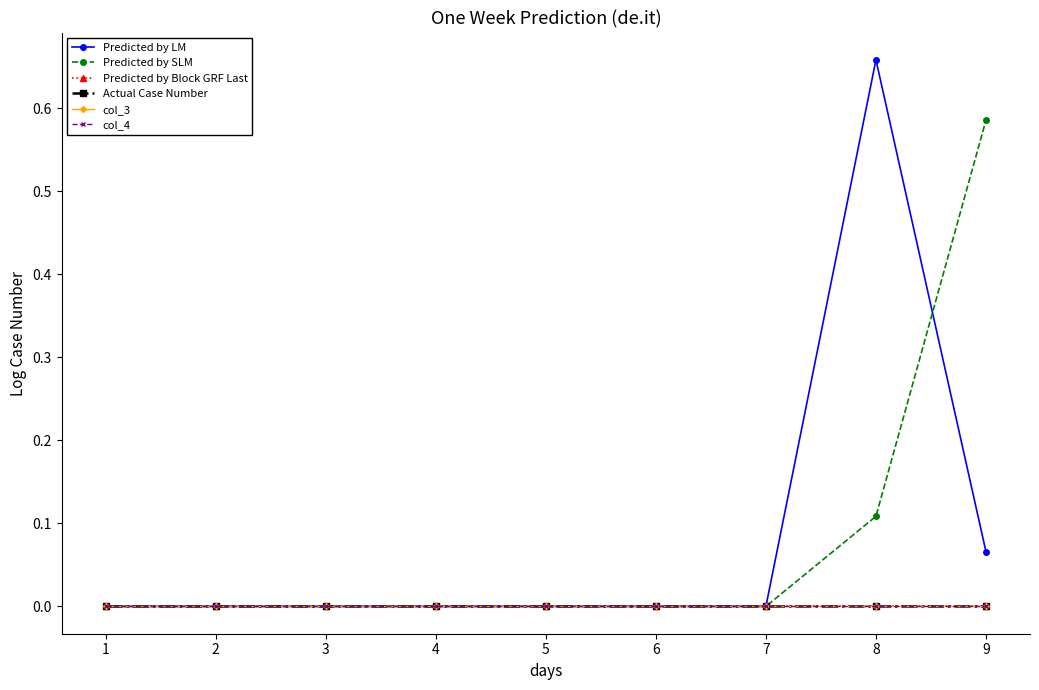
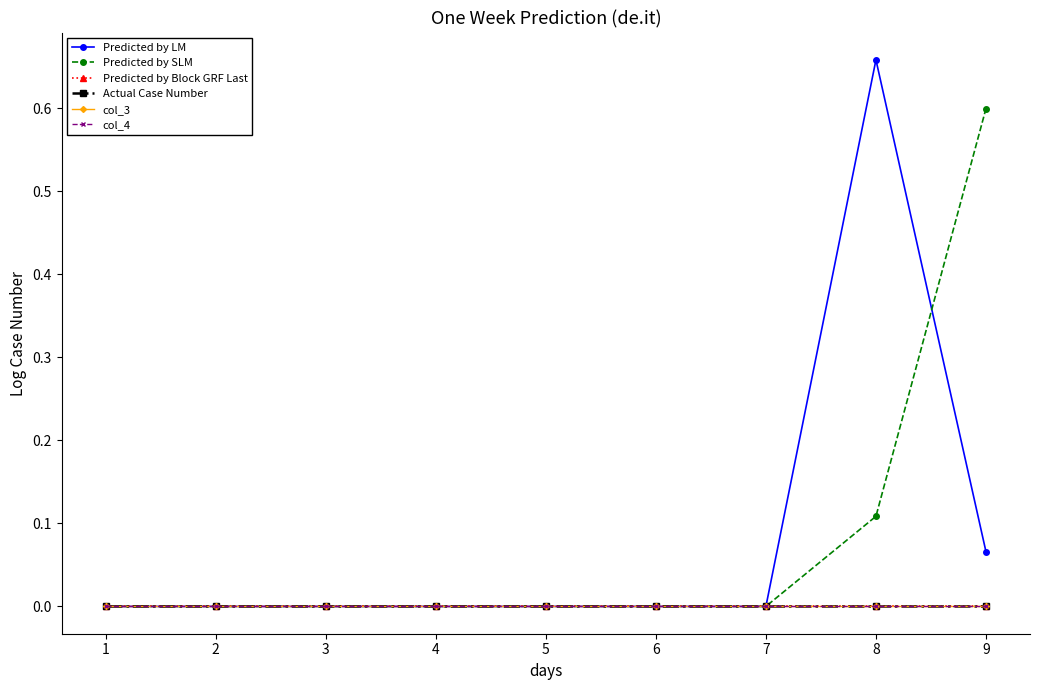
  {
    "Predicted by LM": {
      "8": 0.66,
      "9": 0.07
    },
    "Predicted by SLM": {
      "8": 0.11,
-     "9": 0.59
+     "9": 0.60
    },
    "col_4": {
      "8": 0.00,
      "9": 0.00
    }
  }
